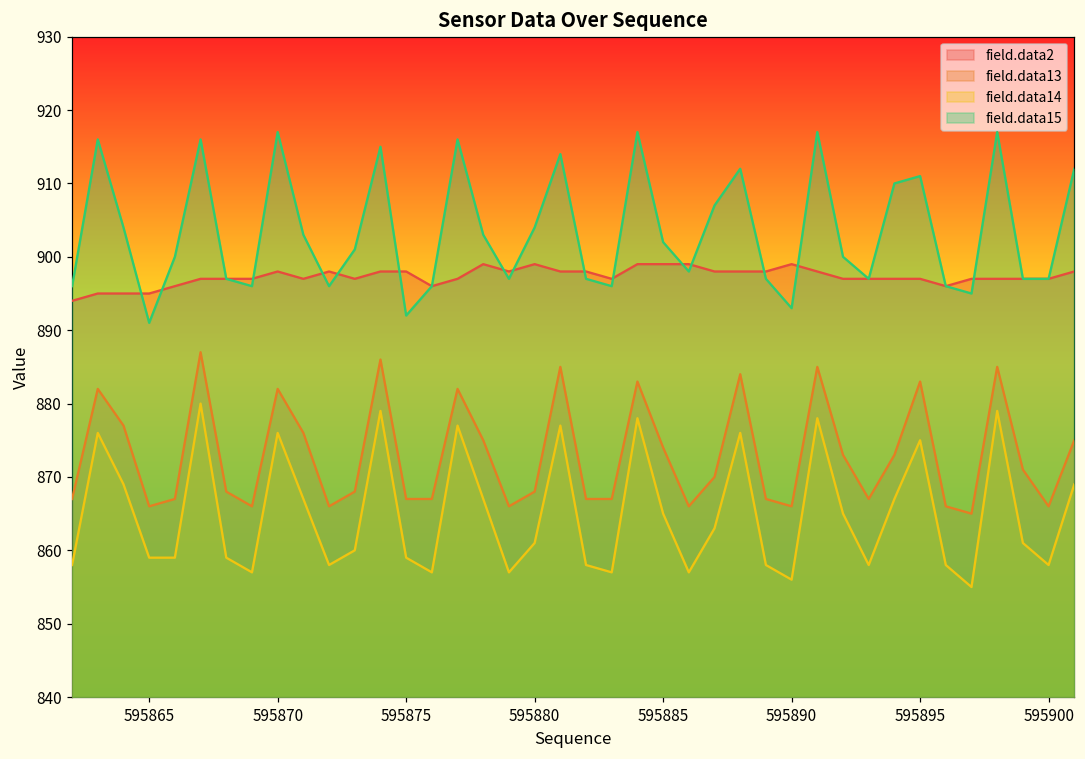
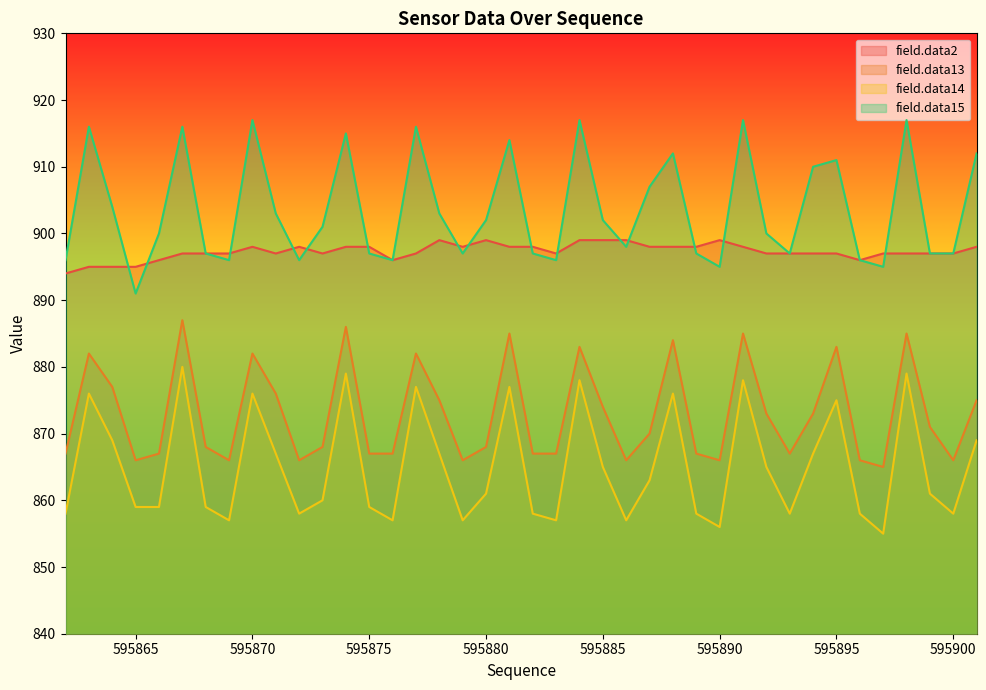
  {
    "field.data15": {
      "595865": 891,
      "595870": 917,
-     "595875": 892,
-     "595880": 904,
+     "595875": 897,
+     "595880": 902,
      "595885": 902,
-     "595890": 893,
+     "595890": 895,
      "595895": 911
    }
  }
